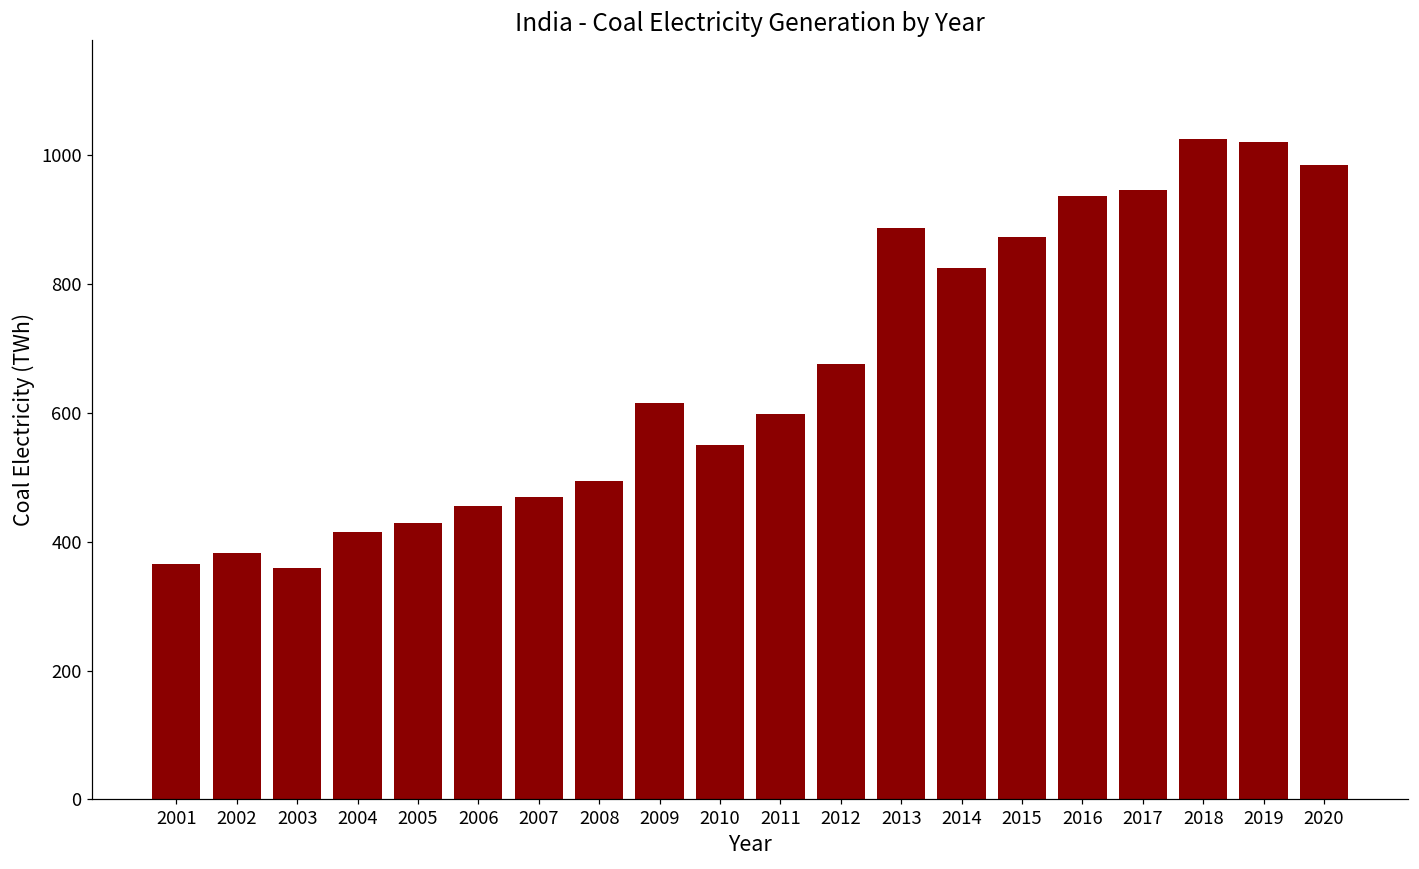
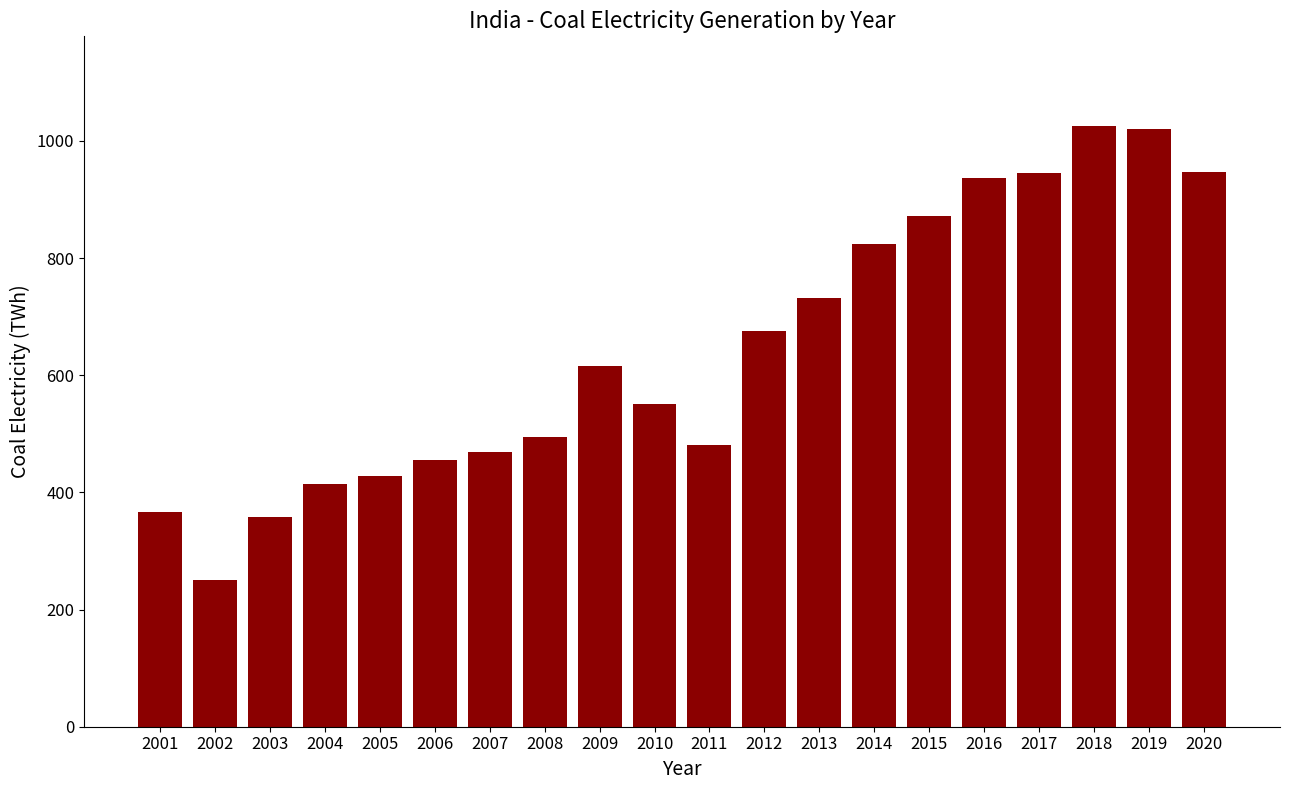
  {
    "2001": 370,
-   "2002": 380,
+   "2002": 250,
    "2003": 360,
    "2004": 410,
    "2005": 430,
    "2006": 460,
    "2007": 470,
    "2008": 490,
    "2009": 620,
    "2010": 550,
-   "2011": 600,
+   "2011": 480,
    "2012": 680,
-   "2013": 890,
+   "2013": 730,
    "2014": 820,
    "2015": 870,
    "2016": 940,
    "2017": 950,
    "2018": 1020,
    "2019": 1020,
-   "2020": 980
+   "2020": 950
  }
